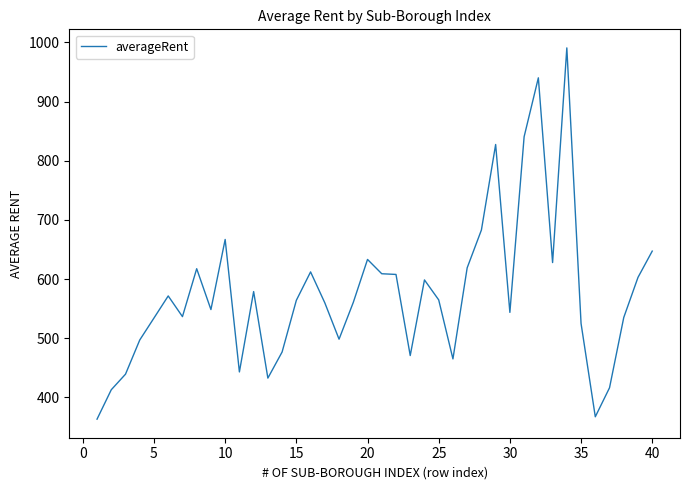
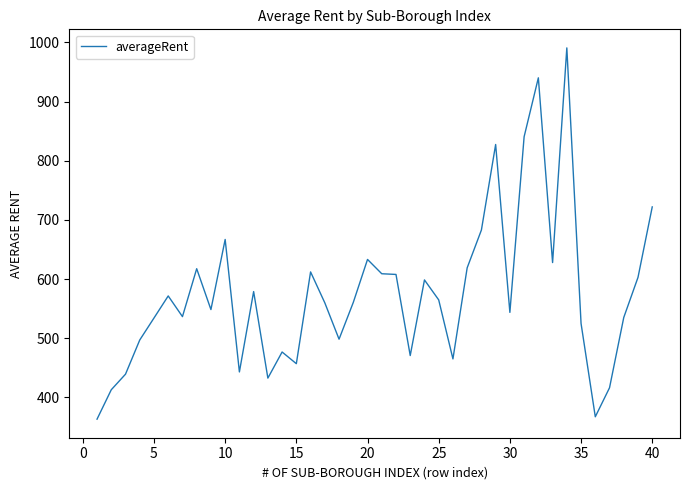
  {
    "5": 530,
    "10": 670,
-   "15": 560,
+   "15": 460,
    "20": 630,
    "25": 560,
    "30": 540,
    "35": 520,
-   "40": 650
+   "40": 720
  }
